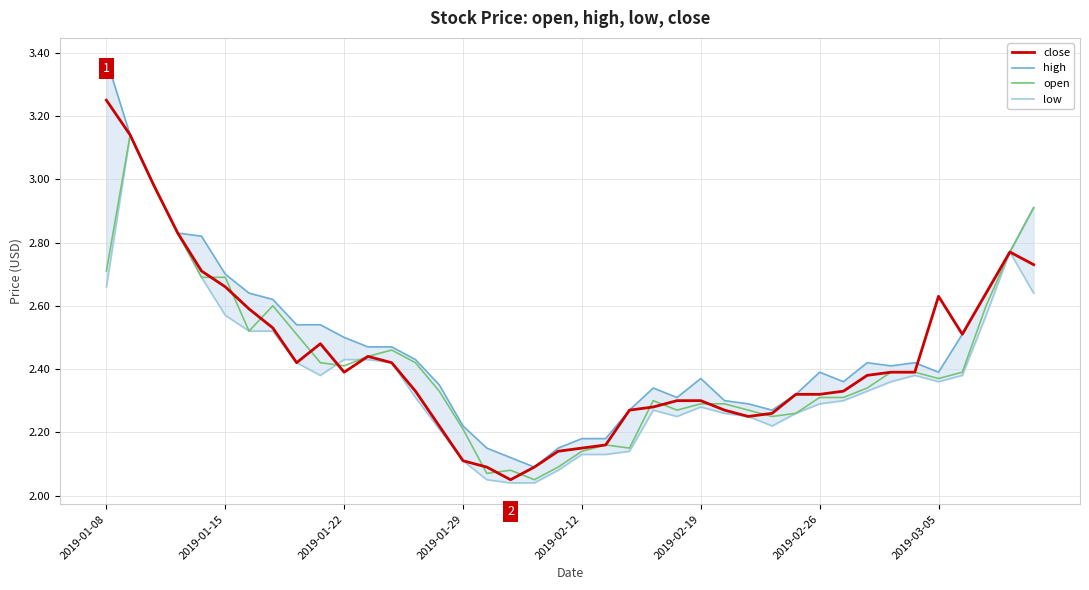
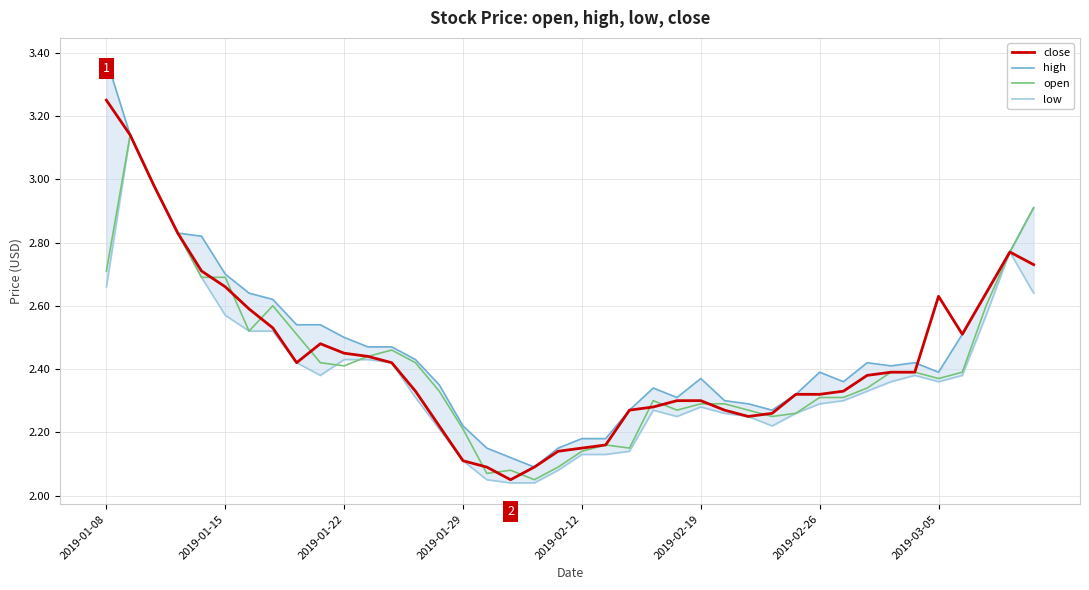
  {
    "close": {
      "2019-01-08": 3.25,
      "2019-01-15": 2.66,
-     "2019-01-22": 2.39,
+     "2019-01-22": 2.45,
      "2019-02-12": 2.15,
      "2019-02-19": 2.30,
      "2019-02-26": 2.32,
      "2019-03-05": 2.63
    },
    "open": {
      "2019-01-08": 2.71,
      "2019-01-15": 2.69,
      "2019-01-22": 2.41,
      "2019-01-29": 2.21,
      "2019-02-12": 2.14,
      "2019-02-19": 2.29,
      "2019-02-26": 2.31,
      "2019-03-05": 2.37
    }
  }
